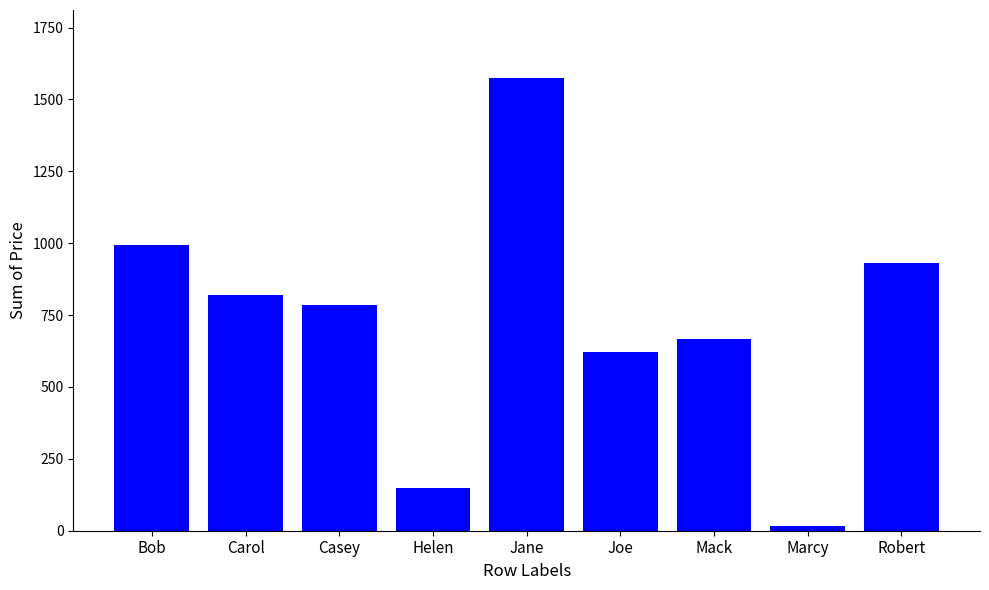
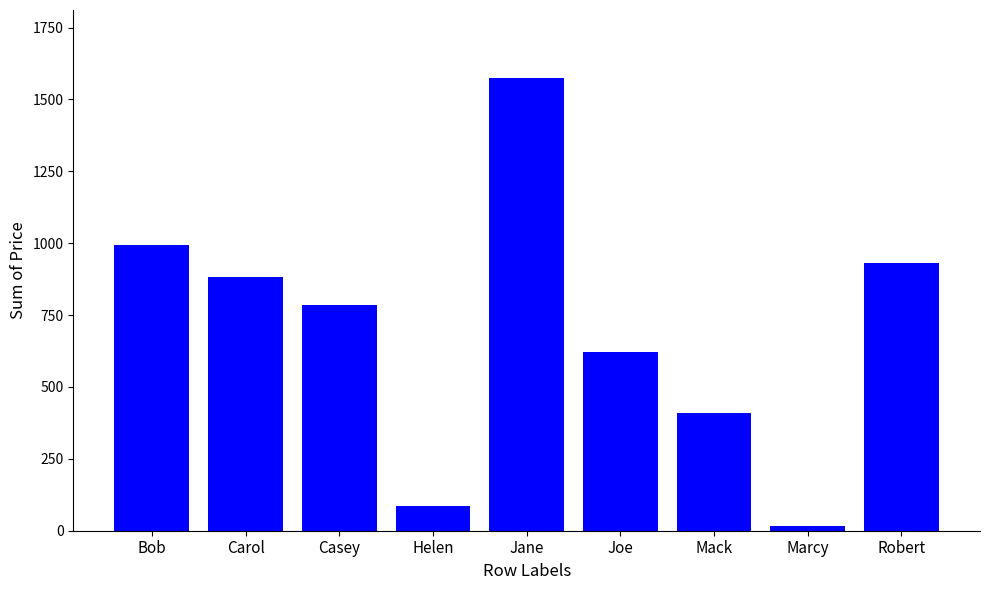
  {
    "Bob": 1000,
-   "Carol": 820,
+   "Carol": 880,
    "Casey": 790,
-   "Helen": 150,
+   "Helen": 90,
    "Jane": 1580,
    "Joe": 620,
-   "Mack": 670,
+   "Mack": 410,
    "Marcy": 20,
    "Robert": 930
  }
